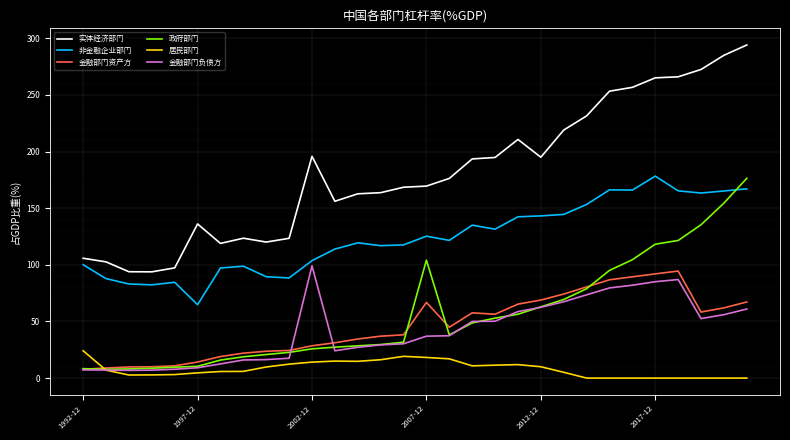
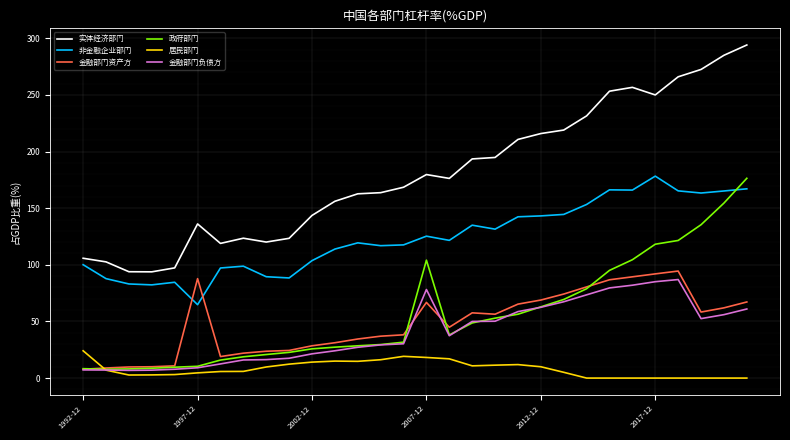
  {
    "实体经济部门": {
      "1992-12": 106,
      "1997-12": 136,
-     "2002-12": 196,
-     "2007-12": 170,
-     "2012-12": 195,
-     "2017-12": 265
+     "2002-12": 144,
+     "2007-12": 180,
+     "2012-12": 216,
+     "2017-12": 250
    },
    "非金融企业部门": {
      "1992-12": 100,
      "1997-12": 65,
      "2002-12": 104,
      "2007-12": 125,
      "2012-12": 143,
      "2017-12": 178
    },
    "金融部门资产方": {
-     "1997-12": 14,
+     "1997-12": 88,
      "2002-12": 29,
      "2007-12": 67,
      "2012-12": 69,
      "2017-12": 92
    },
    "政府部门": {
      "2002-12": 26,
      "2007-12": 104,
      "2017-12": 118
    },
    "居民部门": {
      "1992-12": 24,
      "1997-12": 5,
      "2002-12": 14,
      "2007-12": 18,
      "2012-12": 10,
      "2017-12": 0
    },
    "金融部门负债方": {
-     "2002-12": 99,
-     "2007-12": 37,
+     "2002-12": 21,
+     "2007-12": 78,
      "2017-12": 85
    }
  }
